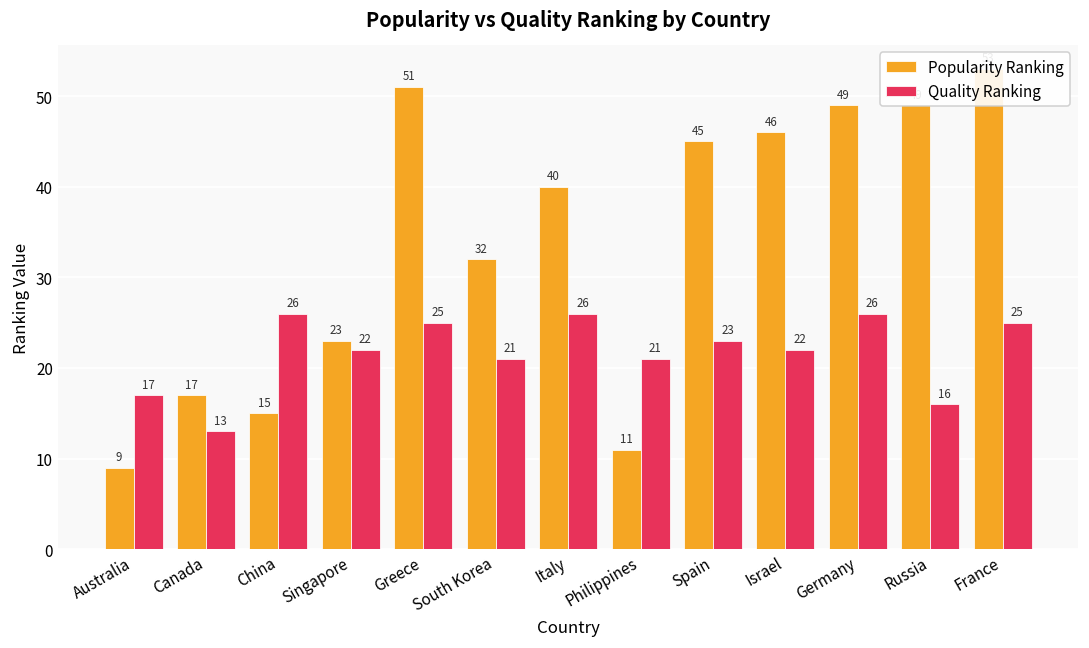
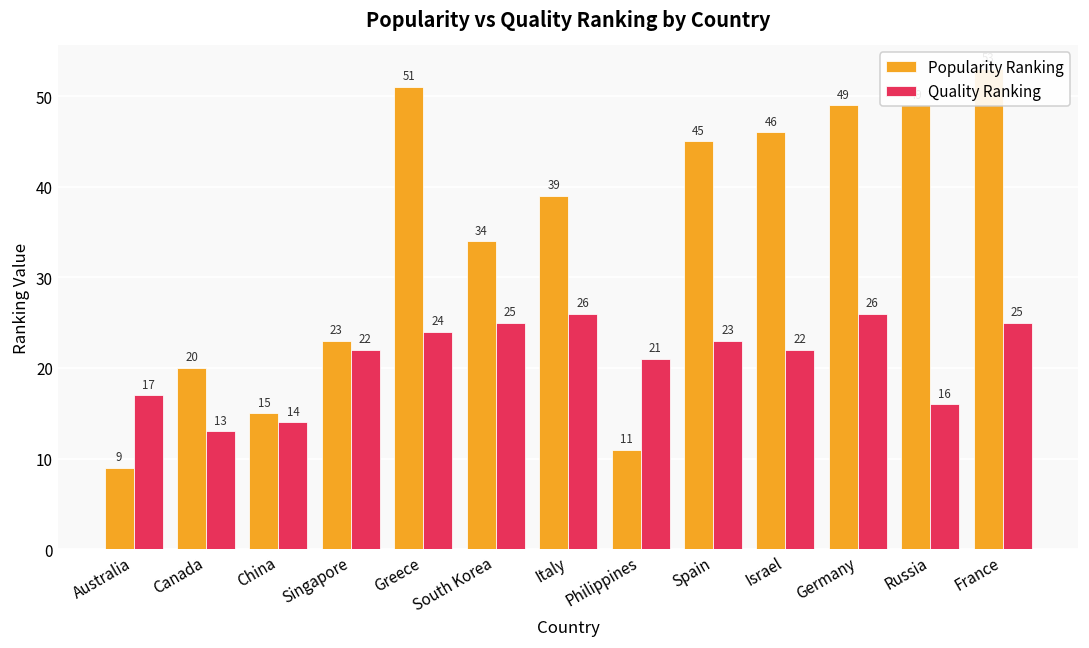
  {
    "Popularity Ranking": {
      "Australia": 9,
-     "Canada": 17,
+     "Canada": 20,
      "China": 15,
      "Singapore": 23,
      "Greece": 51,
-     "South Korea": 32,
-     "Italy": 40,
+     "South Korea": 34,
+     "Italy": 39,
      "Philippines": 11,
      "Spain": 45,
      "Israel": 46,
      "Germany": 49
    },
    "Quality Ranking": {
      "Australia": 17,
      "Canada": 13,
-     "China": 26,
+     "China": 14,
      "Singapore": 22,
-     "Greece": 25,
-     "South Korea": 21,
+     "Greece": 24,
+     "South Korea": 25,
      "Italy": 26,
      "Philippines": 21,
      "Spain": 23,
      "Israel": 22,
      "Germany": 26,
      "Russia": 16,
      "France": 25
    }
  }
